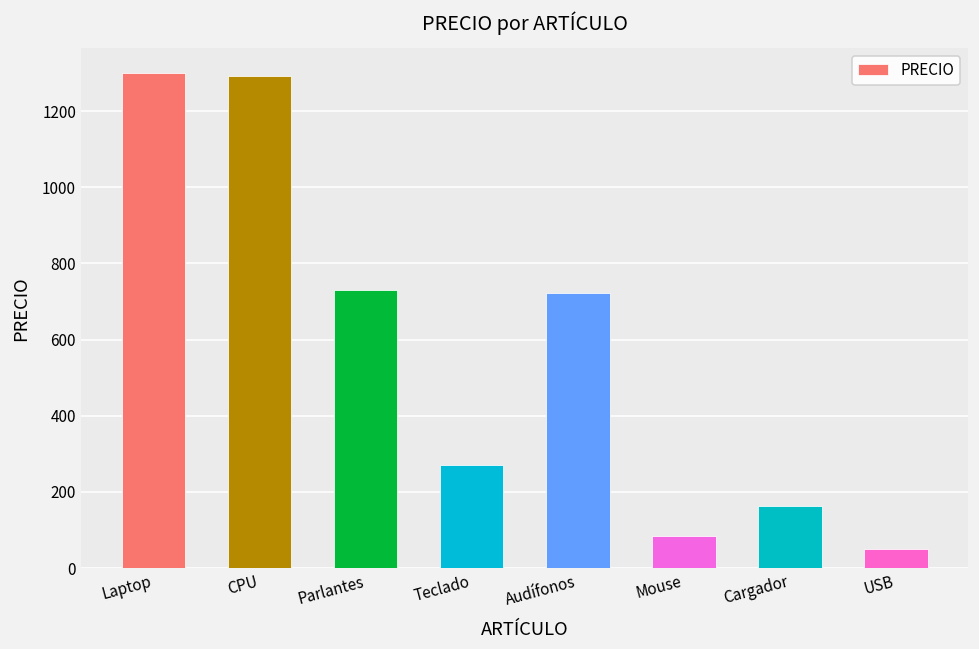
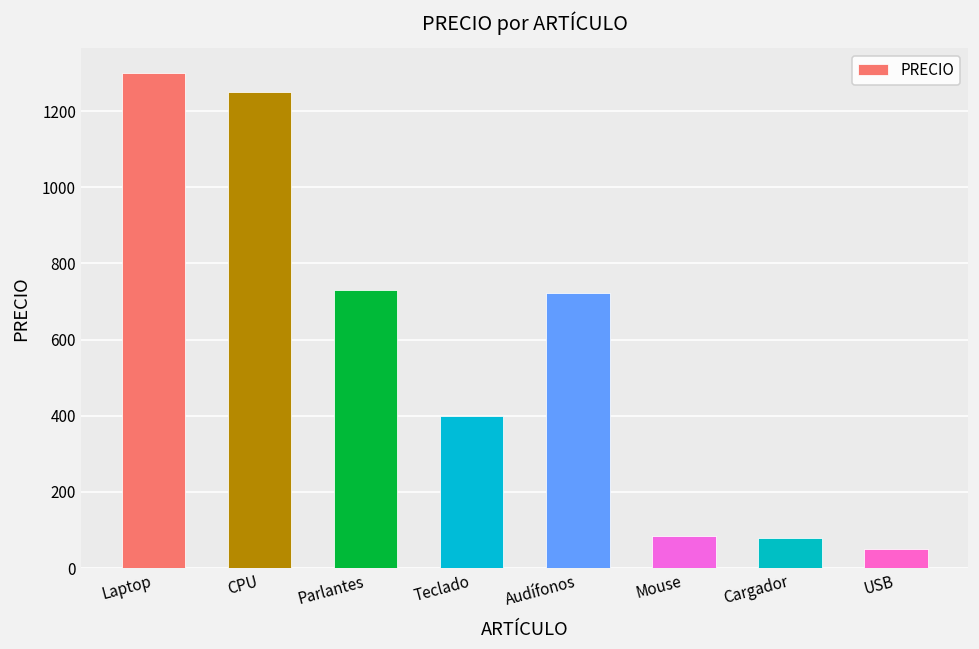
  {
    "Laptop": 1300,
-   "CPU": 1290,
+   "CPU": 1250,
    "Parlantes": 730,
-   "Teclado": 270,
+   "Teclado": 400,
    "Audífonos": 720,
    "Mouse": 90,
-   "Cargador": 160,
+   "Cargador": 80,
    "USB": 50
  }
